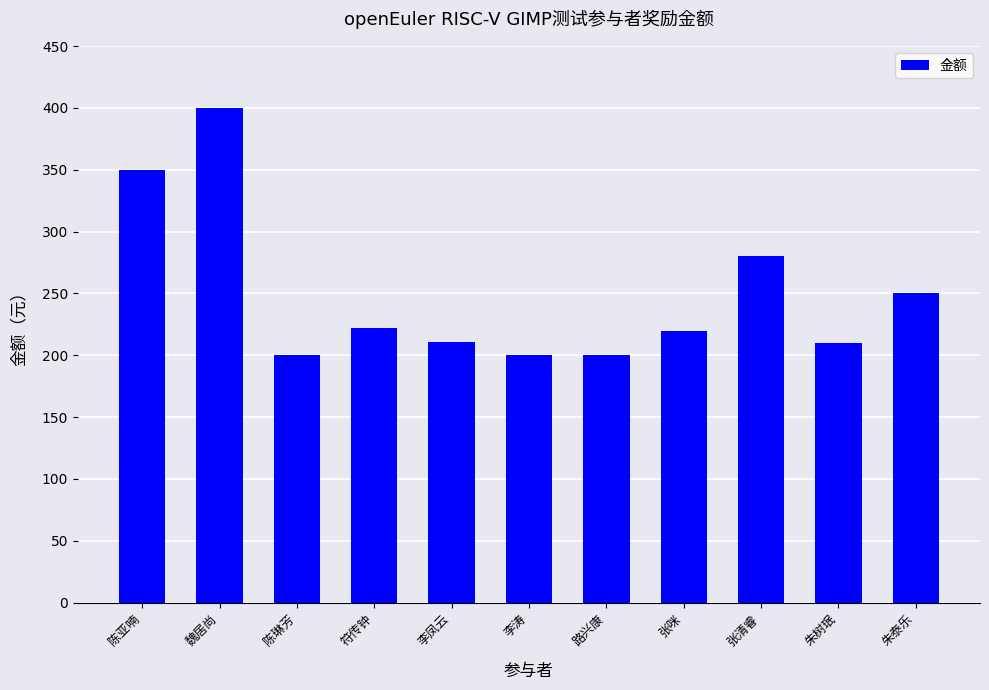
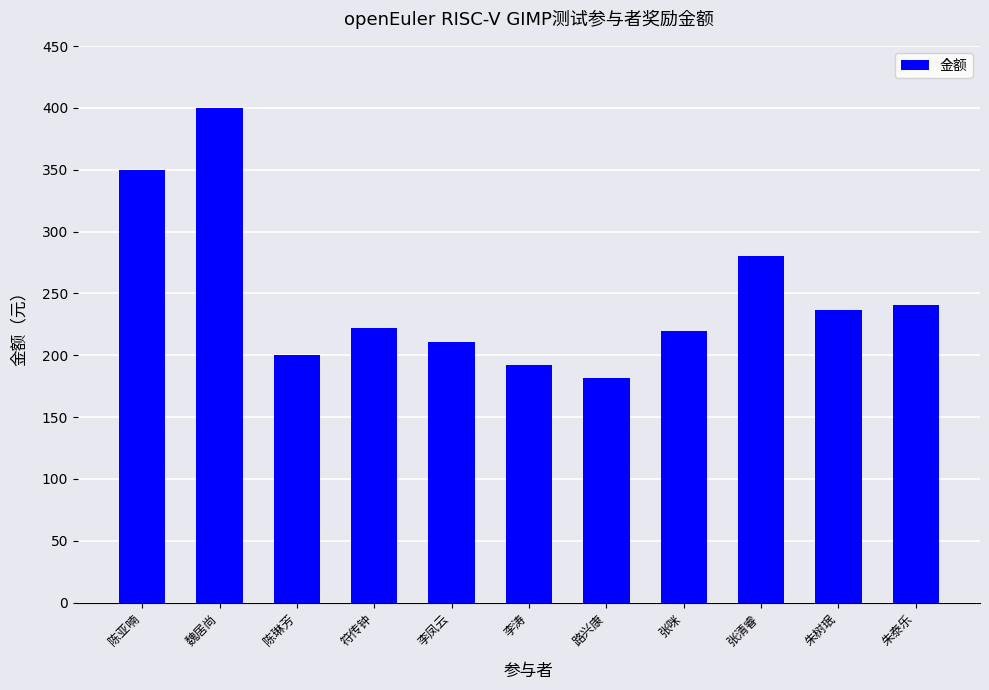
  {
    "陈亚喃": 350,
    "魏居尚": 400,
    "陈琳芳": 200,
    "符传钟": 222,
    "李凤云": 211,
-   "李涛": 200,
-   "路兴康": 200,
+   "李涛": 192,
+   "路兴康": 182,
    "张咪": 220,
    "张清睿": 280,
-   "朱树珉": 210,
-   "朱泰乐": 250
+   "朱树珉": 237,
+   "朱泰乐": 241
  }
